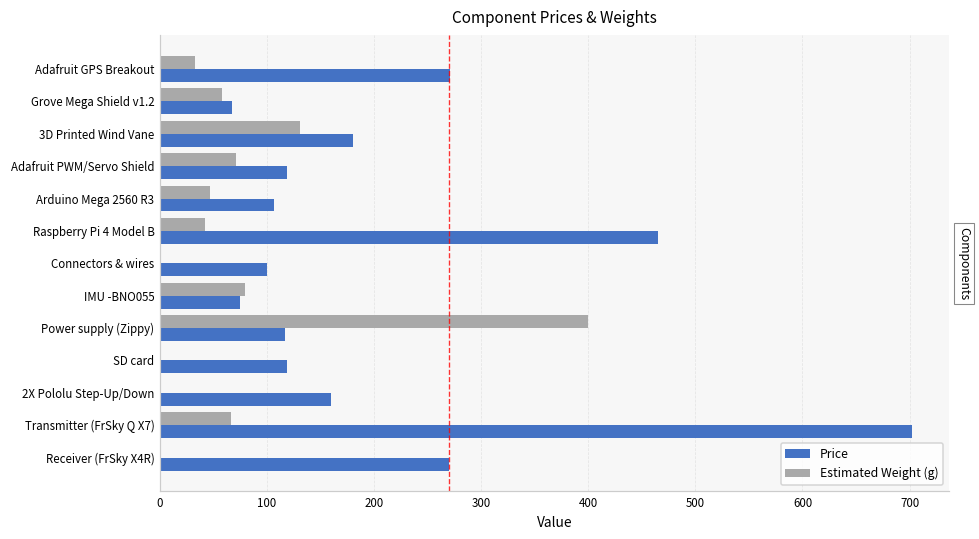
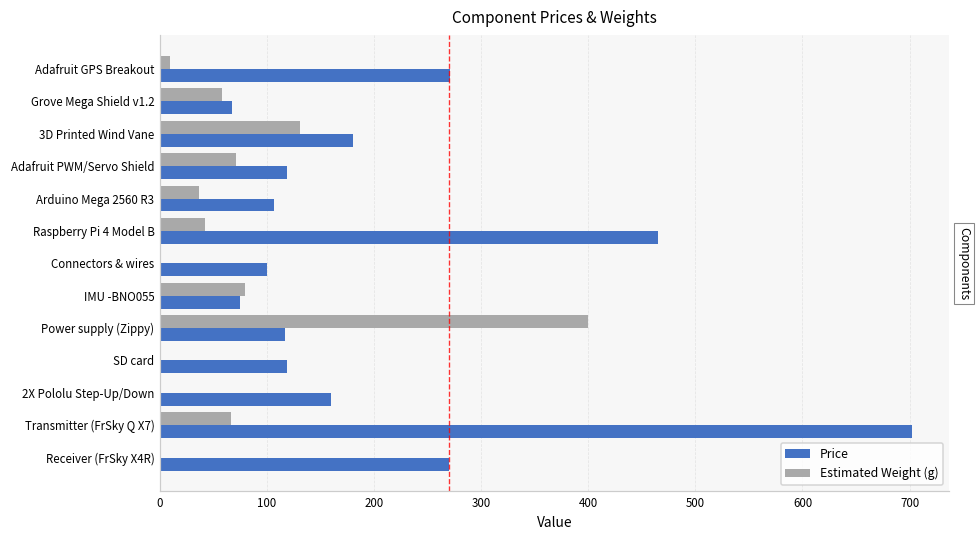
  {
    "Price": {
      "Adafruit GPS Breakout": 270,
      "Grove Mega Shield v1.2": 70,
      "3D Printed Wind Vane": 180,
      "Adafruit PWM/Servo Shield": 120,
      "Arduino Mega 2560 R3": 110,
      "Raspberry Pi 4 Model B": 470,
      "Connectors & wires": 100,
      "IMU -BNO055": 80,
      "Power supply (Zippy)": 120,
      "SD card": 120,
      "2X Pololu Step-Up/Down": 160,
      "Transmitter (FrSky Q X7)": 700,
      "Receiver (FrSky X4R)": 270
    },
    "Estimated Weight (g)": {
-     "Adafruit GPS Breakout": 30,
+     "Adafruit GPS Breakout": 10,
      "Grove Mega Shield v1.2": 60,
      "3D Printed Wind Vane": 130,
      "Adafruit PWM/Servo Shield": 70,
-     "Arduino Mega 2560 R3": 50,
+     "Arduino Mega 2560 R3": 40,
      "Raspberry Pi 4 Model B": 40,
      "Connectors & wires": 0,
      "IMU -BNO055": 80,
      "Power supply (Zippy)": 400,
      "Transmitter (FrSky Q X7)": 70,
      "Receiver (FrSky X4R)": 0
    }
  }
